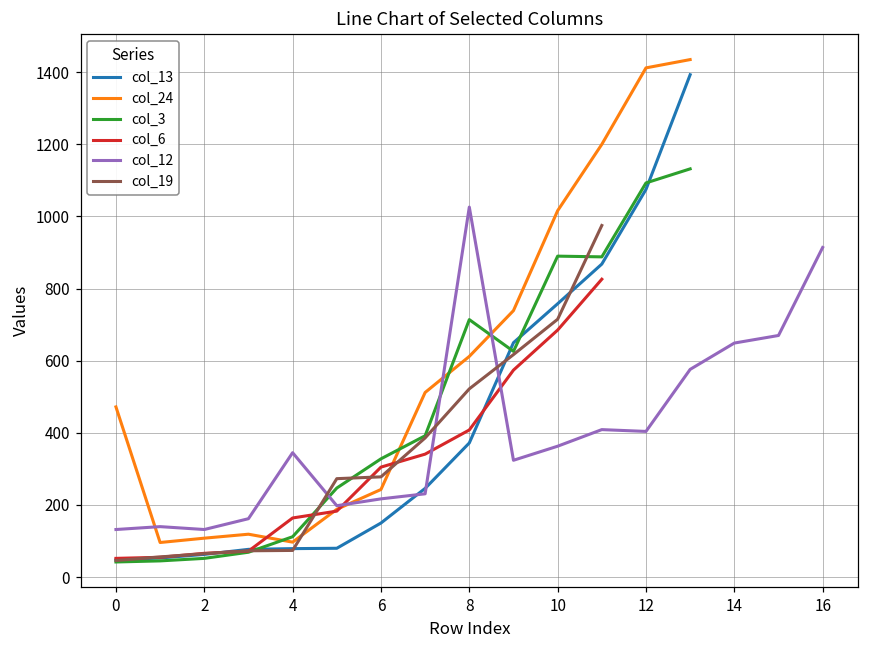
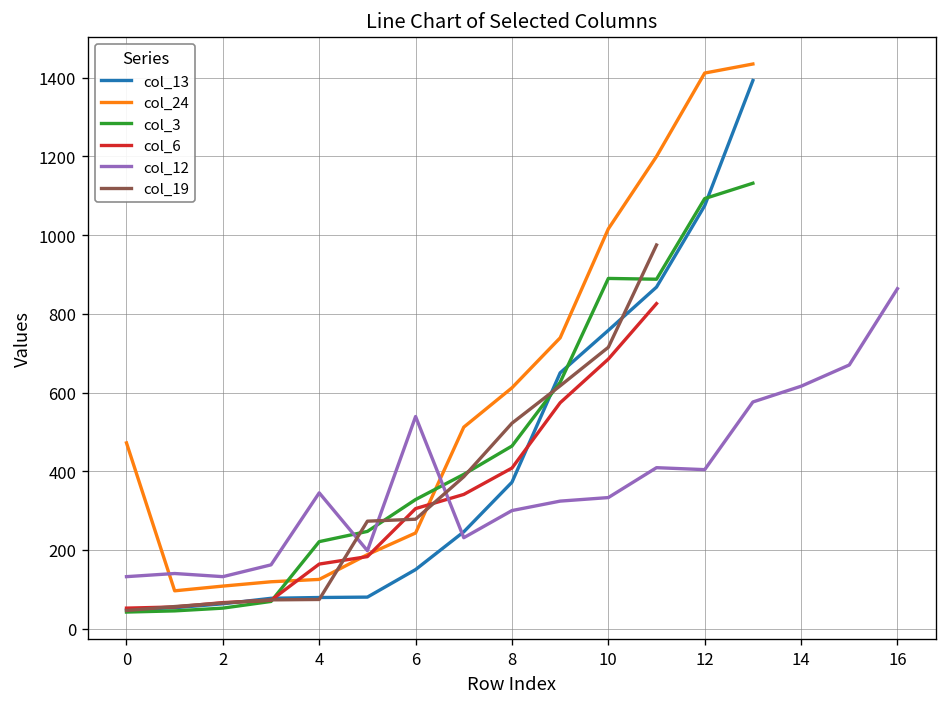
  {
    "col_13": {
      "6": 150,
      "8": 370,
      "10": 760,
      "12": 1080
    },
    "col_24": {
      "0": 470,
      "2": 110,
-     "4": 100,
+     "4": 130,
      "6": 240,
      "8": 610,
      "10": 1020,
      "12": 1410
    },
    "col_3": {
      "2": 50,
-     "4": 110,
+     "4": 220,
      "6": 330,
-     "8": 710,
+     "8": 460,
      "10": 890,
      "12": 1090
    },
    "col_6": {
      "4": 160,
      "6": 310,
      "8": 410,
      "10": 690
    },
    "col_12": {
      "0": 130,
      "2": 130,
      "4": 350,
-     "6": 220,
-     "8": 1030,
-     "10": 360,
+     "6": 540,
+     "8": 300,
+     "10": 330,
      "12": 400,
-     "14": 650,
-     "16": 910
+     "14": 620,
+     "16": 860
    },
    "col_19": {
      "6": 280,
      "8": 520,
      "10": 720
    }
  }
